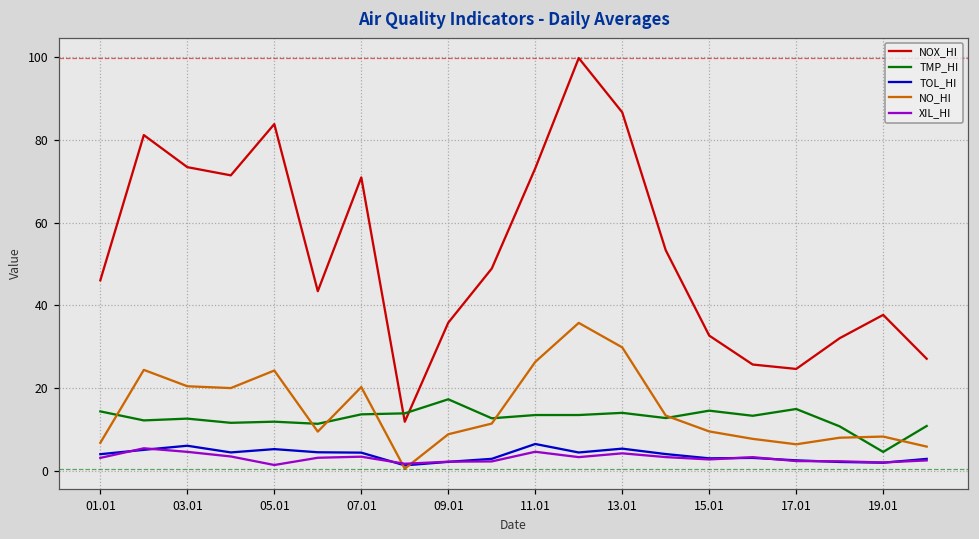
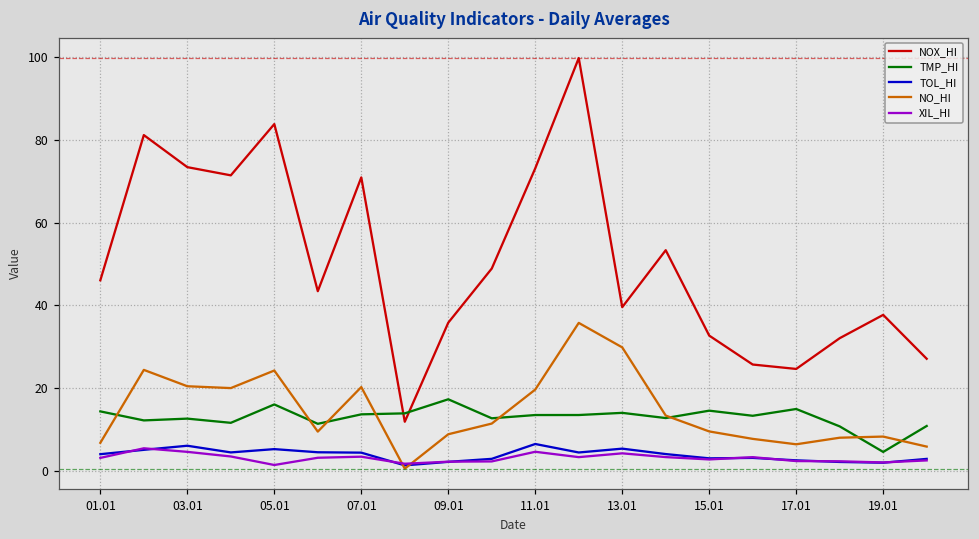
  {
    "NOX_HI": {
      "01.01": 46,
      "03.01": 73,
      "05.01": 84,
      "07.01": 71,
      "09.01": 36,
      "11.01": 73,
-     "13.01": 87,
+     "13.01": 40,
      "15.01": 33,
      "17.01": 25,
      "19.01": 38
    },
    "TMP_HI": {
      "01.01": 14,
      "03.01": 13,
-     "05.01": 12,
+     "05.01": 16,
      "07.01": 14,
      "09.01": 17,
      "11.01": 14,
      "13.01": 14,
      "15.01": 15,
      "17.01": 15,
      "19.01": 5
    },
    "TOL_HI": {
      "01.01": 4,
      "03.01": 6,
      "05.01": 5,
      "07.01": 5,
      "11.01": 7,
      "13.01": 5
    },
    "NO_HI": {
      "01.01": 7,
      "03.01": 21,
      "05.01": 24,
      "07.01": 20,
      "09.01": 9,
-     "11.01": 26,
+     "11.01": 20,
      "13.01": 30,
      "15.01": 10,
      "17.01": 7,
      "19.01": 8
    },
    "XIL_HI": {
      "01.01": 3,
      "03.01": 5,
      "05.01": 2,
      "07.01": 4,
      "11.01": 5,
      "13.01": 4
    }
  }
